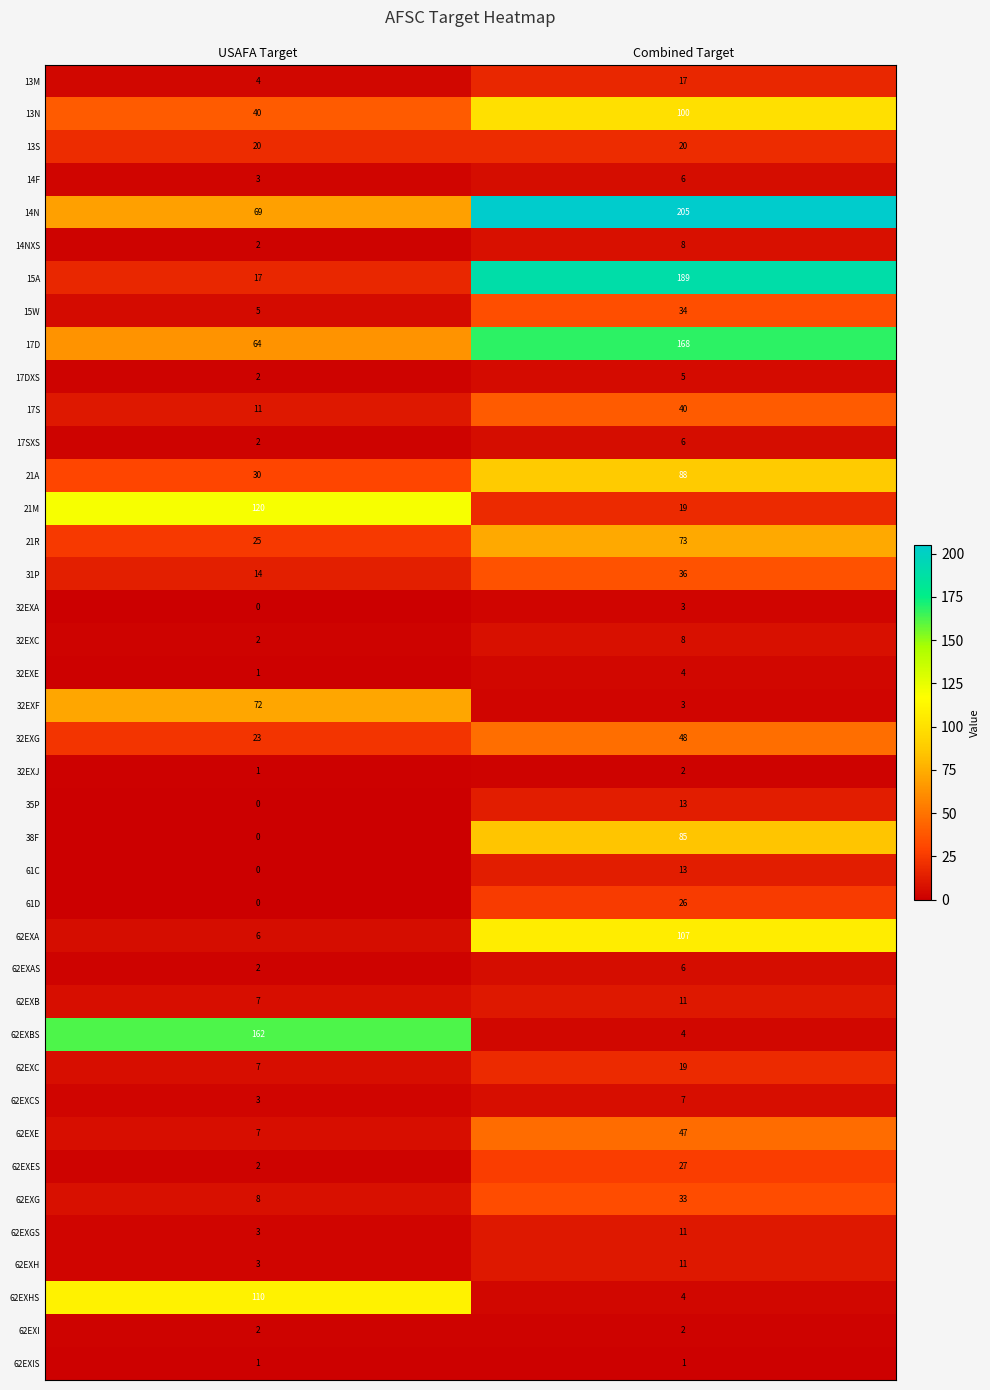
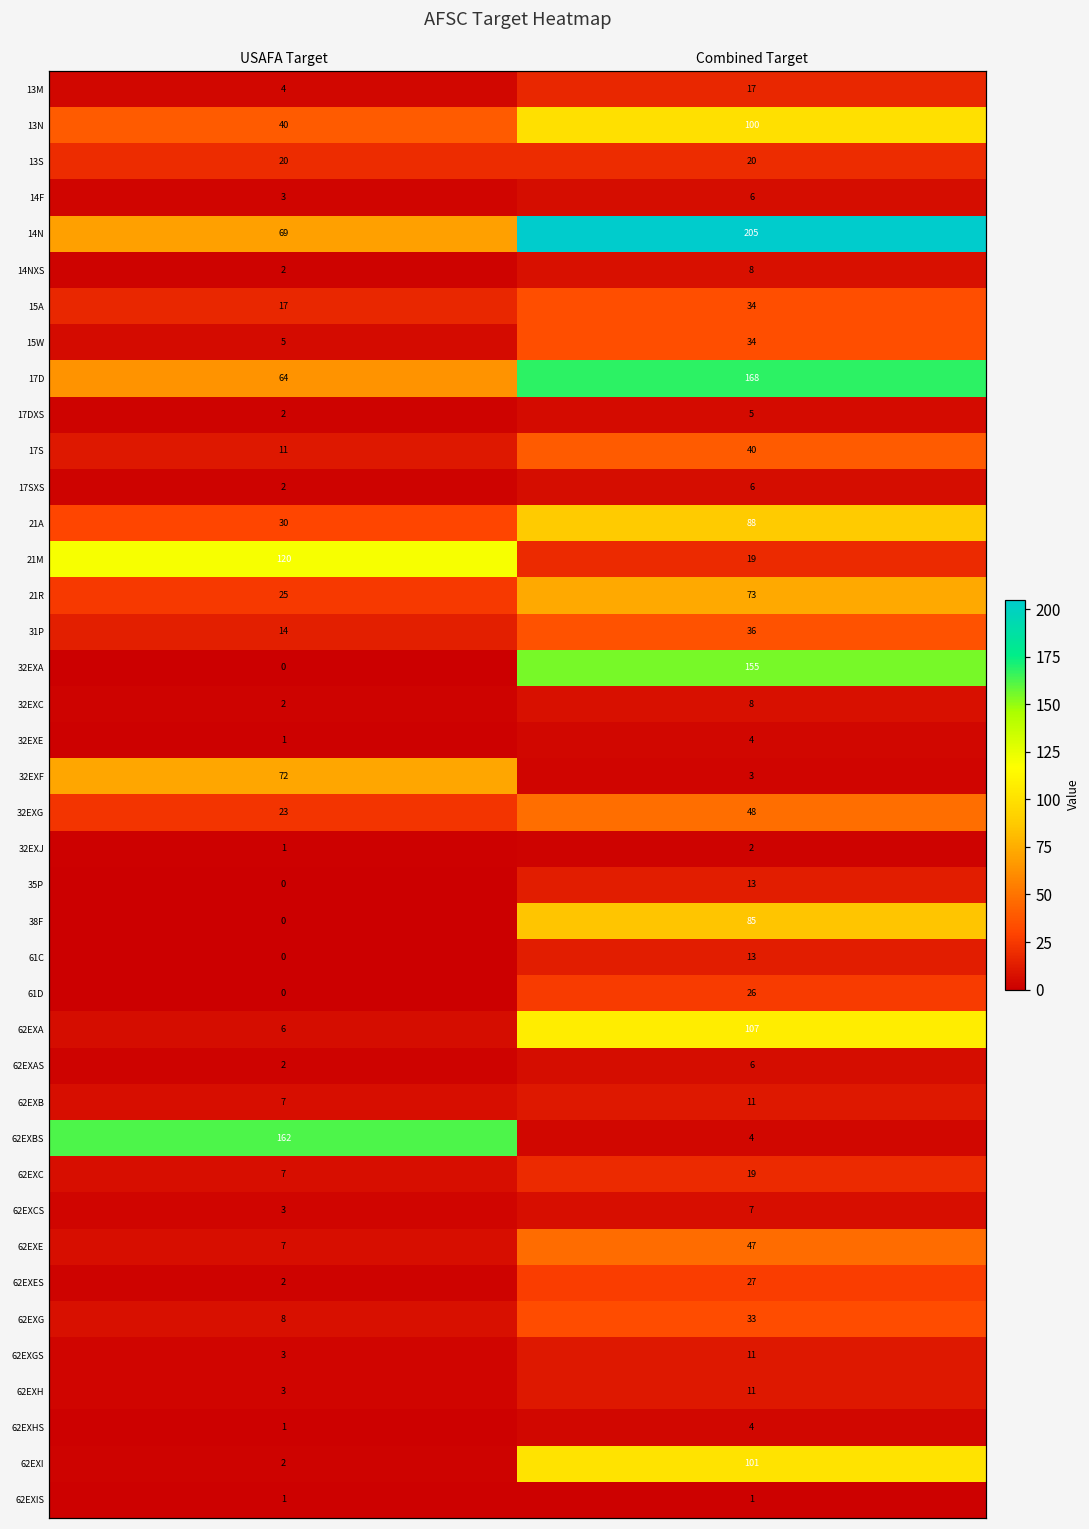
  {
    "13M": {
      "USAFA Target": 4,
      "Combined Target": 17
    },
    "13N": {
      "USAFA Target": 40,
      "Combined Target": 100
    },
    "13S": {
      "USAFA Target": 20,
      "Combined Target": 20
    },
    "14F": {
      "USAFA Target": 3,
      "Combined Target": 6
    },
    "14N": {
      "USAFA Target": 69,
      "Combined Target": 205
    },
    "14NXS": {
      "USAFA Target": 2,
      "Combined Target": 8
    },
    "15A": {
      "USAFA Target": 17,
-     "Combined Target": 189
+     "Combined Target": 34
    },
    "15W": {
      "USAFA Target": 5,
      "Combined Target": 34
    },
    "17D": {
      "USAFA Target": 64,
      "Combined Target": 168
    },
    "17DXS": {
      "USAFA Target": 2,
      "Combined Target": 5
    },
    "17S": {
      "USAFA Target": 11,
      "Combined Target": 40
    },
    "17SXS": {
      "USAFA Target": 2,
      "Combined Target": 6
    },
    "21A": {
      "USAFA Target": 30,
      "Combined Target": 88
    },
    "21M": {
      "USAFA Target": 120,
      "Combined Target": 19
    },
    "21R": {
      "USAFA Target": 25,
      "Combined Target": 73
    },
    "31P": {
      "USAFA Target": 14,
      "Combined Target": 36
    },
    "32EXA": {
      "USAFA Target": 0,
-     "Combined Target": 3
+     "Combined Target": 155
    },
    "32EXC": {
      "USAFA Target": 2,
      "Combined Target": 8
    },
    "32EXE": {
      "USAFA Target": 1,
      "Combined Target": 4
    },
    "32EXF": {
      "USAFA Target": 72,
      "Combined Target": 3
    },
    "32EXG": {
      "USAFA Target": 23,
      "Combined Target": 48
    },
    "32EXJ": {
      "USAFA Target": 1,
      "Combined Target": 2
    },
    "35P": {
      "USAFA Target": 0,
      "Combined Target": 13
    },
    "38F": {
      "USAFA Target": 0,
      "Combined Target": 85
    },
    "61C": {
      "USAFA Target": 0,
      "Combined Target": 13
    },
    "61D": {
      "USAFA Target": 0,
      "Combined Target": 26
    },
    "62EXA": {
      "USAFA Target": 6,
      "Combined Target": 107
    },
    "62EXAS": {
      "USAFA Target": 2,
      "Combined Target": 6
    },
    "62EXB": {
      "USAFA Target": 7,
      "Combined Target": 11
    },
    "62EXBS": {
      "USAFA Target": 162,
      "Combined Target": 4
    },
    "62EXC": {
      "USAFA Target": 7,
      "Combined Target": 19
    },
    "62EXCS": {
      "USAFA Target": 3,
      "Combined Target": 7
    },
    "62EXE": {
      "USAFA Target": 7,
      "Combined Target": 47
    },
    "62EXES": {
      "USAFA Target": 2,
      "Combined Target": 27
    },
    "62EXG": {
      "USAFA Target": 8,
      "Combined Target": 33
    },
    "62EXGS": {
      "USAFA Target": 3,
      "Combined Target": 11
    },
    "62EXH": {
      "USAFA Target": 3,
      "Combined Target": 11
    },
    "62EXHS": {
-     "USAFA Target": 110,
+     "USAFA Target": 1,
      "Combined Target": 4
    },
    "62EXI": {
      "USAFA Target": 2,
-     "Combined Target": 2
+     "Combined Target": 101
    },
    "62EXIS": {
      "USAFA Target": 1,
      "Combined Target": 1
    }
  }
